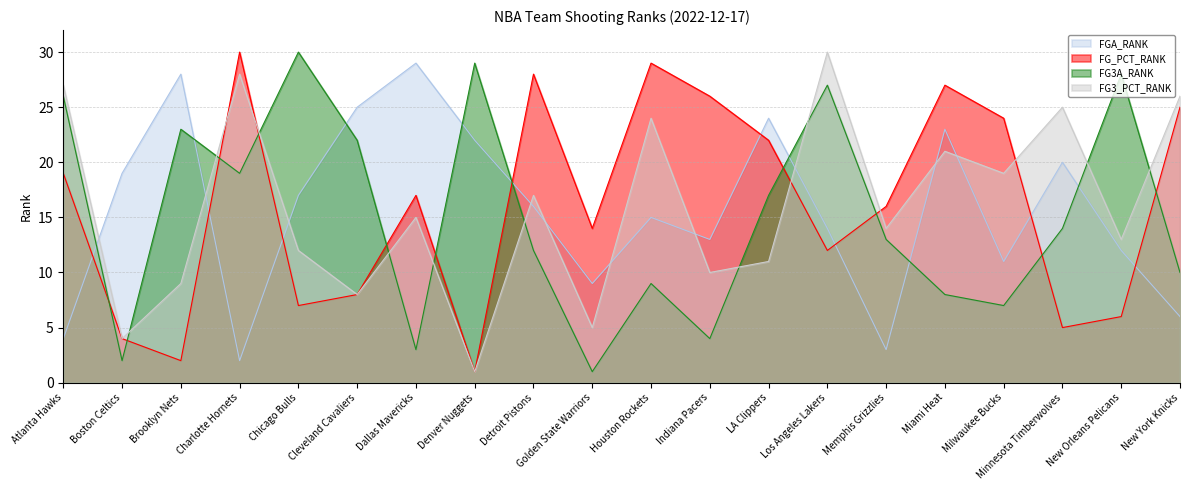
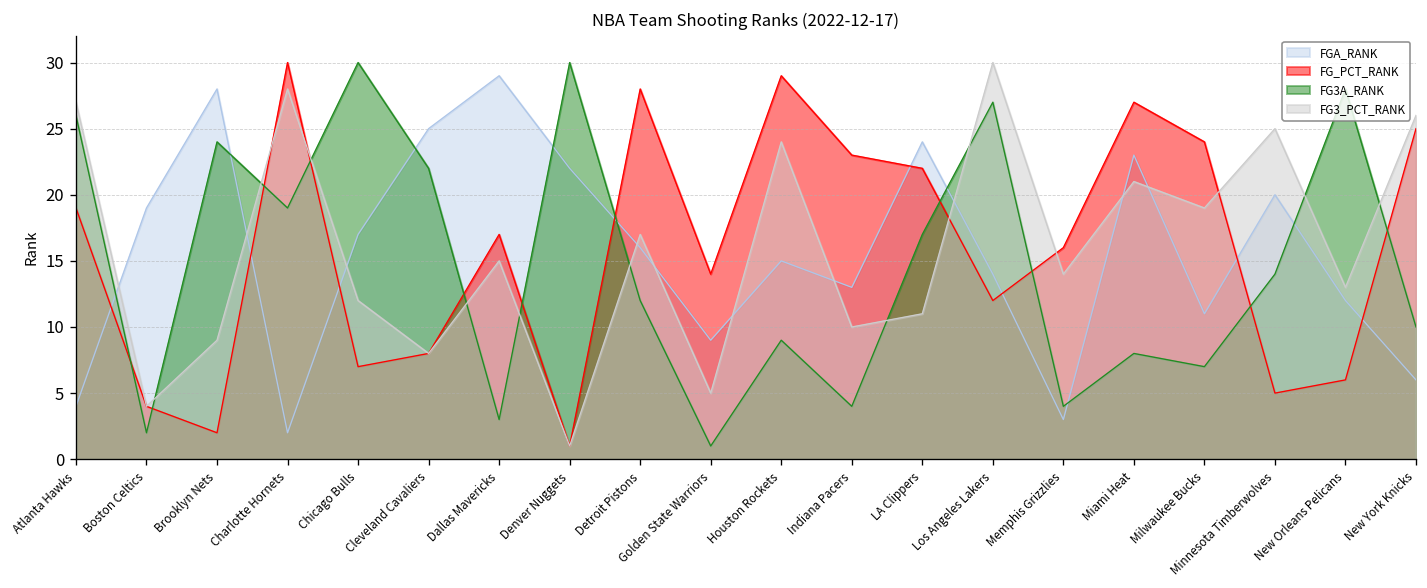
  {
    "FG_PCT_RANK": {
      "Atlanta Hawks": 19,
      "Brooklyn Nets": 2,
      "Charlotte Hornets": 30,
      "Chicago Bulls": 7,
      "Dallas Mavericks": 17,
      "Detroit Pistons": 28,
      "Golden State Warriors": 14,
      "Houston Rockets": 29,
-     "Indiana Pacers": 26,
+     "Indiana Pacers": 23,
      "LA Clippers": 22,
      "Los Angeles Lakers": 12,
      "Memphis Grizzlies": 16,
      "Miami Heat": 27,
      "Milwaukee Bucks": 24,
      "Minnesota Timberwolves": 5,
      "New Orleans Pelicans": 6,
      "New York Knicks": 25
    },
    "FG3A_RANK": {
      "Atlanta Hawks": 26,
      "Boston Celtics": 2,
-     "Brooklyn Nets": 23,
+     "Brooklyn Nets": 24,
      "Charlotte Hornets": 19,
      "Chicago Bulls": 30,
      "Cleveland Cavaliers": 22,
      "Dallas Mavericks": 3,
-     "Denver Nuggets": 29,
+     "Denver Nuggets": 30,
      "Detroit Pistons": 12,
      "Golden State Warriors": 1,
      "Houston Rockets": 9,
      "Indiana Pacers": 4,
      "LA Clippers": 17,
      "Los Angeles Lakers": 27,
-     "Memphis Grizzlies": 13,
+     "Memphis Grizzlies": 4,
      "Miami Heat": 8,
      "Milwaukee Bucks": 7,
      "Minnesota Timberwolves": 14,
      "New York Knicks": 10
    }
  }
